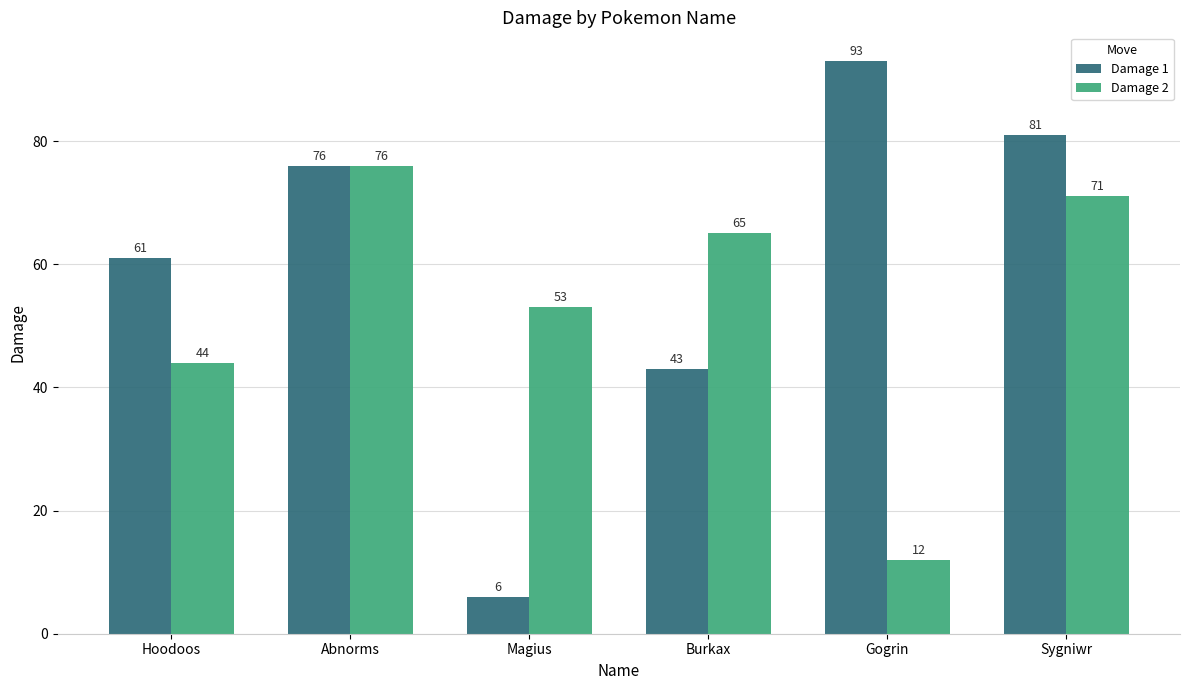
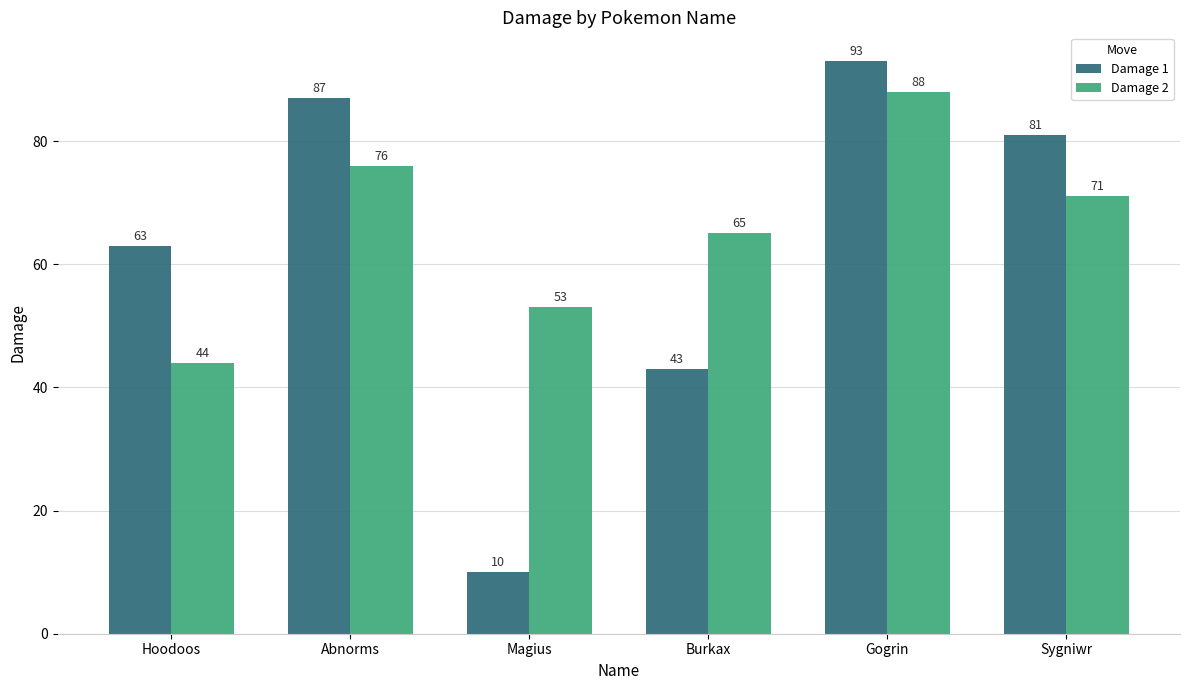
  {
    "Damage 1": {
-     "Hoodoos": 61,
-     "Abnorms": 76,
-     "Magius": 6,
+     "Hoodoos": 63,
+     "Abnorms": 87,
+     "Magius": 10,
      "Burkax": 43,
      "Gogrin": 93,
      "Sygniwr": 81
    },
    "Damage 2": {
      "Hoodoos": 44,
      "Abnorms": 76,
      "Magius": 53,
      "Burkax": 65,
-     "Gogrin": 12,
+     "Gogrin": 88,
      "Sygniwr": 71
    }
  }
